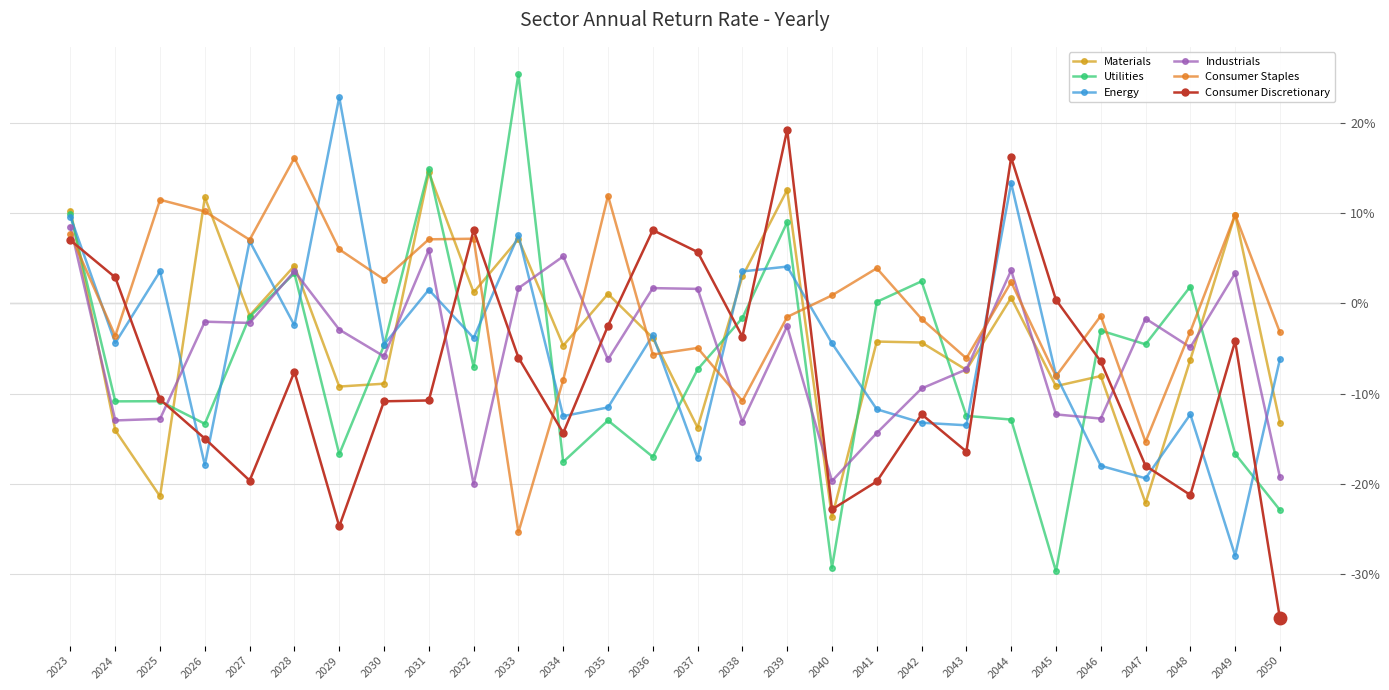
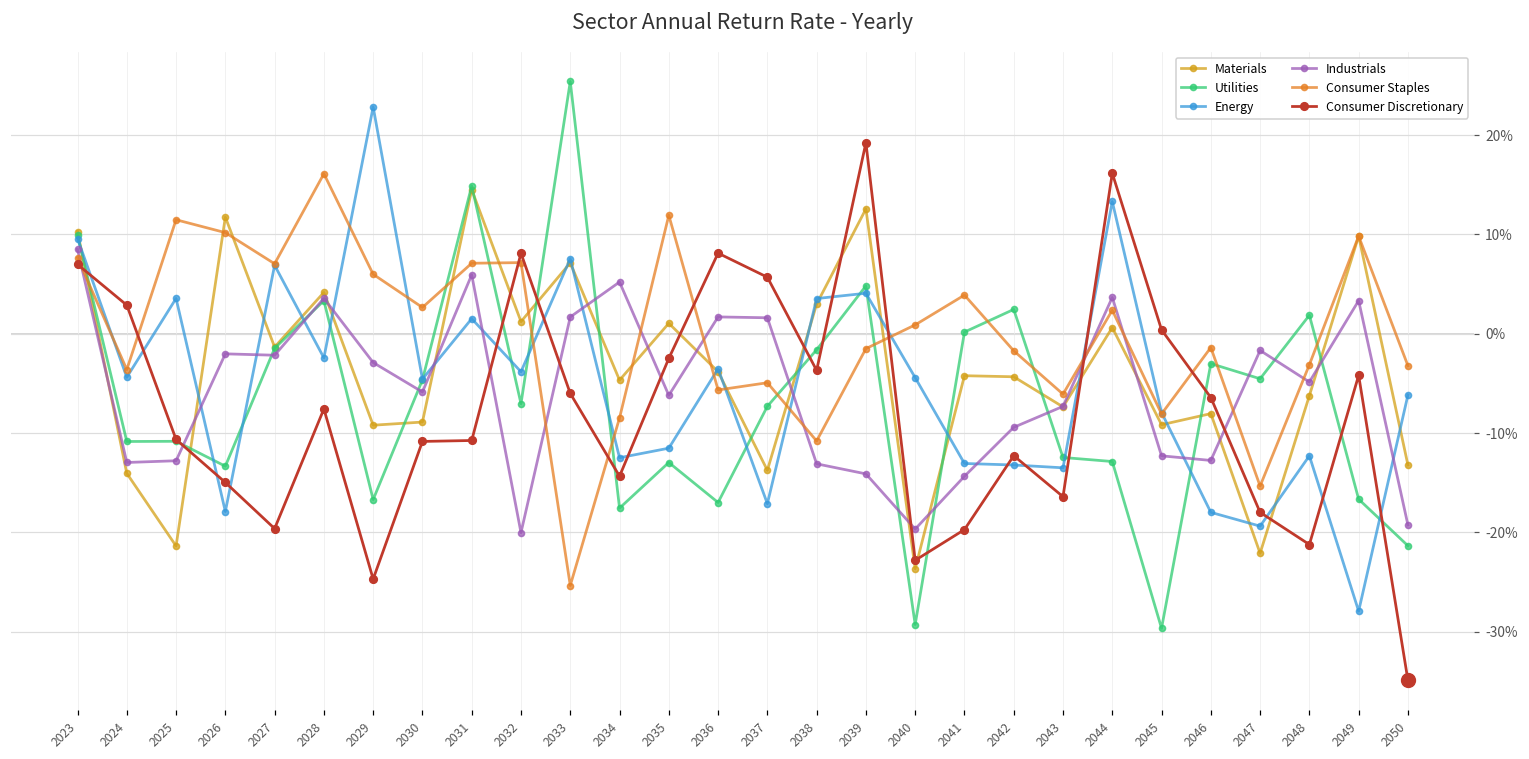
  {
    "Utilities": {
      "2023": "10%",
      "2024": "-11%",
      "2026": "-13%",
      "2029": "-17%",
      "2031": "15%",
      "2032": "-7%",
      "2033": "25%",
      "2034": "-18%",
      "2035": "-13%",
      "2036": "-17%",
      "2037": "-7%",
      "2038": "-2%",
-     "2039": "9%",
+     "2039": "5%",
      "2040": "-29%",
      "2041": "0%",
      "2042": "2%",
      "2043": "-12%",
      "2044": "-13%",
      "2045": "-30%",
      "2046": "-3%",
      "2047": "-5%",
      "2048": "2%",
      "2049": "-17%",
-     "2050": "-23%"
+     "2050": "-21%"
    },
    "Energy": {
      "2023": "10%",
      "2024": "-4%",
      "2025": "4%",
      "2026": "-18%",
      "2028": "-2%",
      "2029": "23%",
      "2031": "2%",
      "2032": "-4%",
      "2033": "8%",
      "2034": "-12%",
      "2035": "-12%",
      "2036": "-4%",
      "2037": "-17%",
      "2038": "4%",
      "2039": "4%",
      "2040": "-4%",
-     "2041": "-12%",
+     "2041": "-13%",
      "2042": "-13%",
      "2043": "-13%",
      "2044": "13%",
      "2046": "-18%",
      "2047": "-19%",
      "2048": "-12%",
      "2049": "-28%",
      "2050": "-6%"
    },
    "Industrials": {
      "2023": "8%",
      "2024": "-13%",
      "2025": "-13%",
      "2026": "-2%",
      "2027": "-2%",
      "2029": "-3%",
      "2030": "-6%",
      "2031": "6%",
      "2032": "-20%",
      "2033": "2%",
      "2034": "5%",
      "2035": "-6%",
      "2036": "2%",
      "2037": "2%",
      "2038": "-13%",
-     "2039": "-3%",
+     "2039": "-14%",
      "2040": "-20%",
      "2041": "-14%",
      "2042": "-9%",
      "2044": "4%",
      "2045": "-12%",
      "2046": "-13%",
      "2047": "-2%",
      "2048": "-5%",
      "2049": "3%",
      "2050": "-19%"
    }
  }
